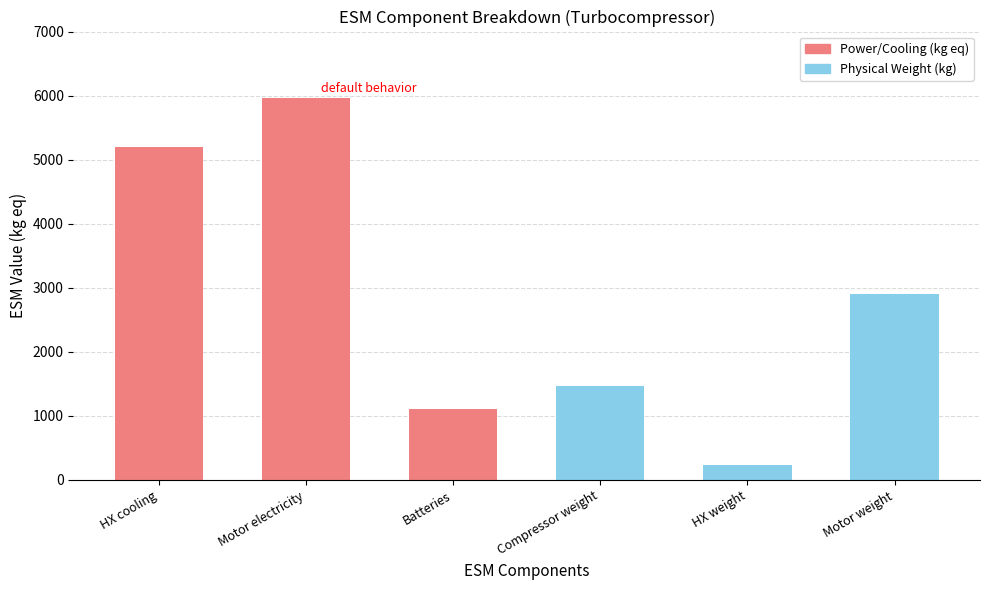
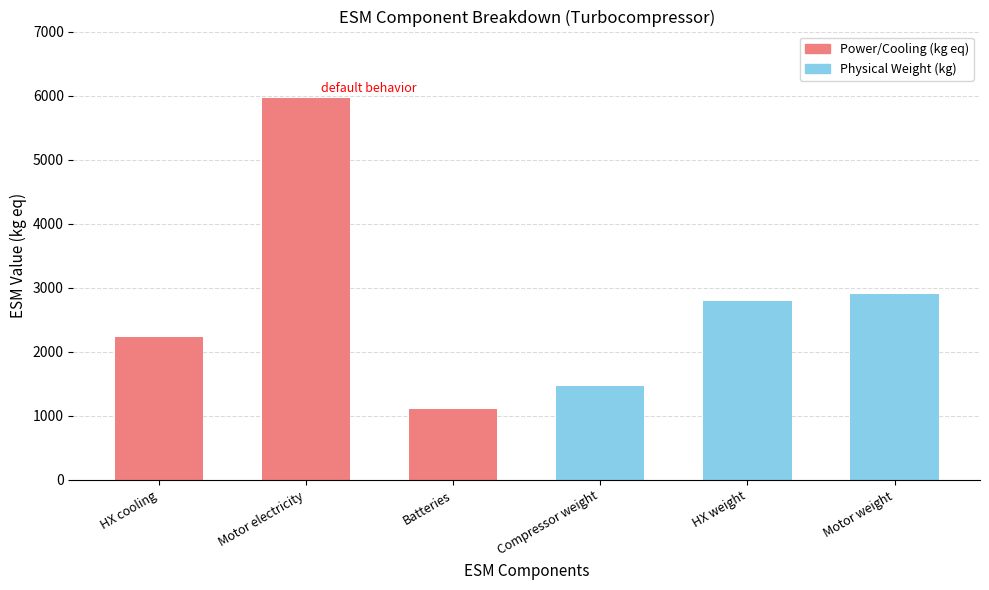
  {
-   "HX cooling": 5200,
+   "HX cooling": 2200,
    "Motor electricity": 6000,
    "Batteries": 1100,
    "Compressor weight": 1500,
-   "HX weight": 200,
+   "HX weight": 2800,
    "Motor weight": 2900
  }
